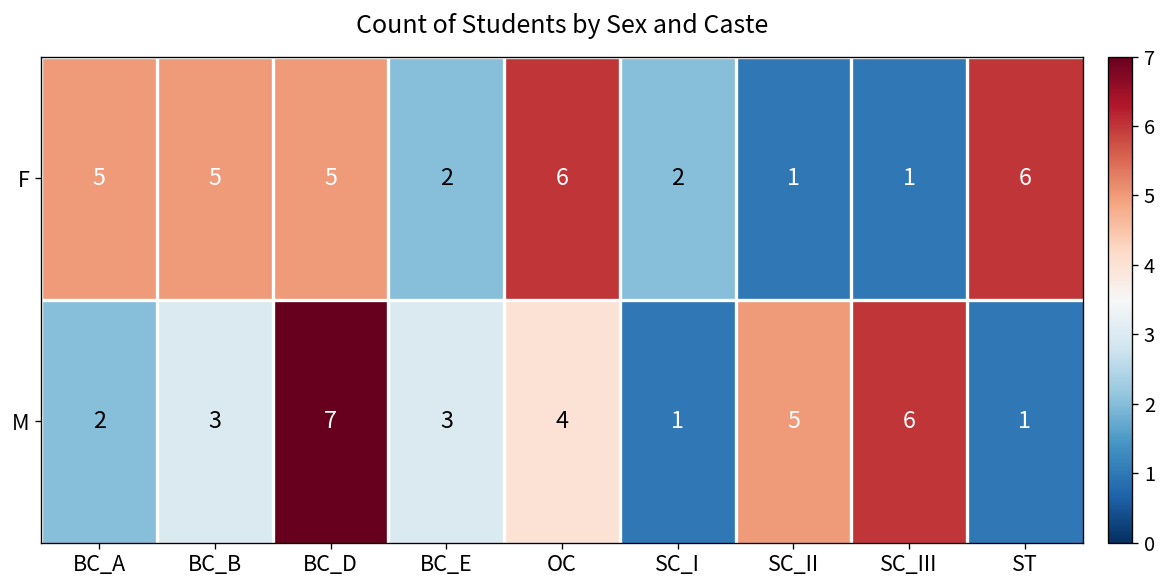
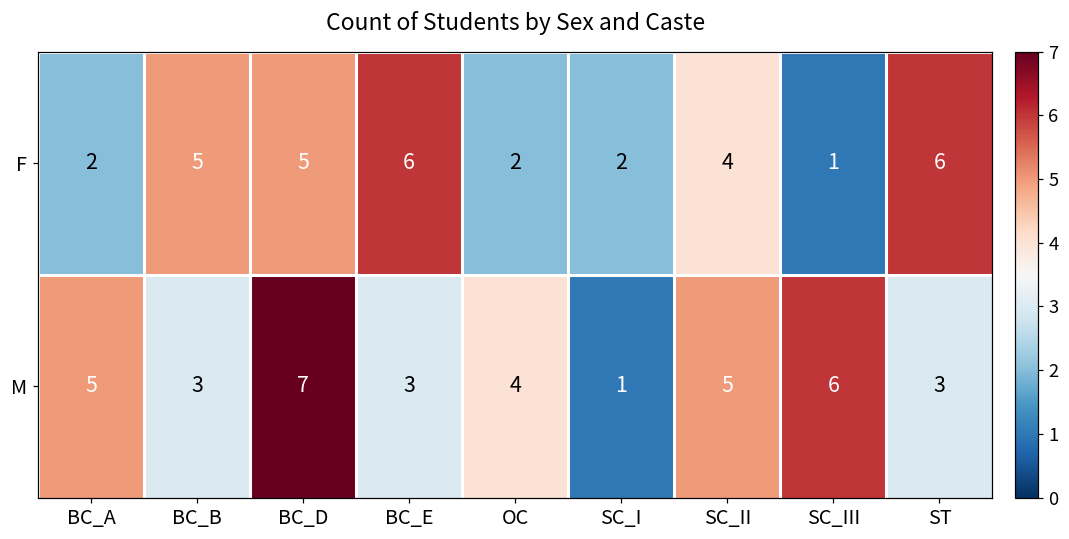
  {
    "F": {
-     "BC_A": 5,
+     "BC_A": 2,
      "BC_B": 5,
      "BC_D": 5,
-     "BC_E": 2,
-     "OC": 6,
+     "BC_E": 6,
+     "OC": 2,
      "SC_I": 2,
-     "SC_II": 1,
+     "SC_II": 4,
      "SC_III": 1,
      "ST": 6
    },
    "M": {
-     "BC_A": 2,
+     "BC_A": 5,
      "BC_B": 3,
      "BC_D": 7,
      "BC_E": 3,
      "OC": 4,
      "SC_I": 1,
      "SC_II": 5,
      "SC_III": 6,
-     "ST": 1
+     "ST": 3
    }
  }
